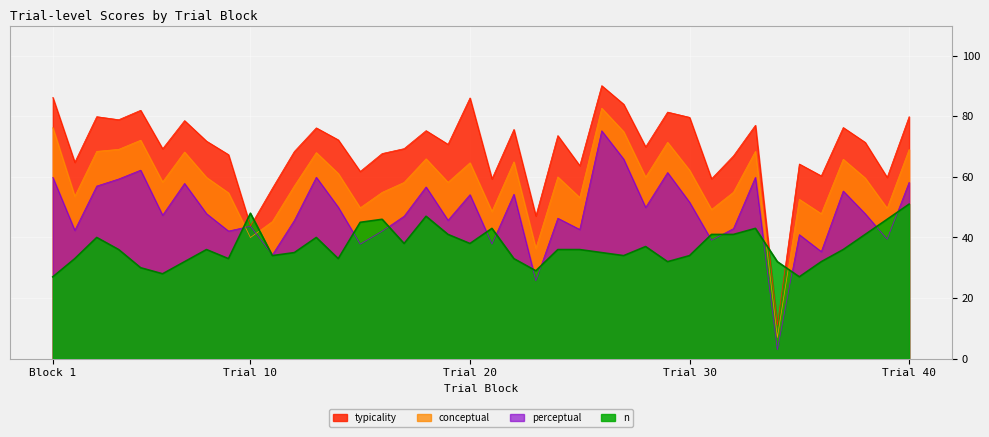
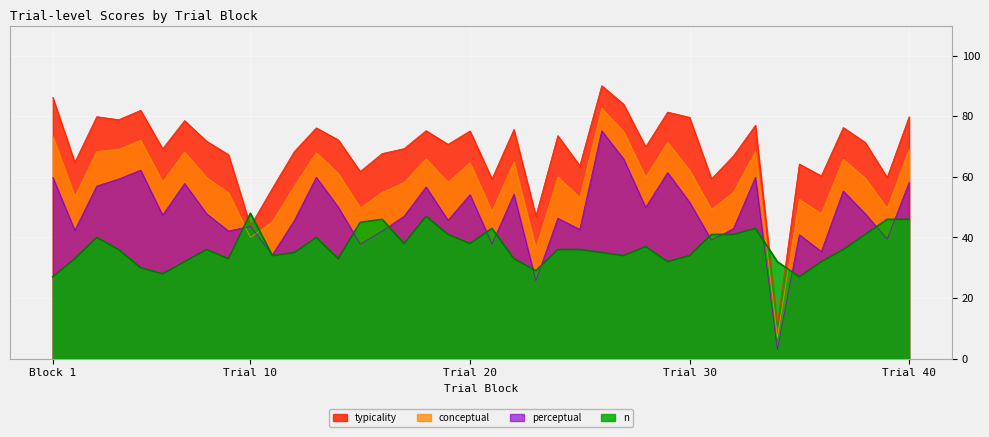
  {
    "typicality": {
      "Block 1": 86,
-     "Trial 20": 86,
+     "Trial 20": 75,
      "Trial 30": 80,
      "Trial 40": 80
    },
    "conceptual": {
-     "Block 1": 76,
+     "Block 1": 73,
      "Trial 10": 40,
      "Trial 20": 65,
      "Trial 30": 62,
      "Trial 40": 69
    },
    "perceptual": {
      "Block 1": 60,
      "Trial 20": 54,
      "Trial 30": 52,
      "Trial 40": 58
    },
    "n": {
      "Block 1": 27,
      "Trial 10": 48,
      "Trial 20": 38,
      "Trial 30": 34,
-     "Trial 40": 51
+     "Trial 40": 46
    }
  }
